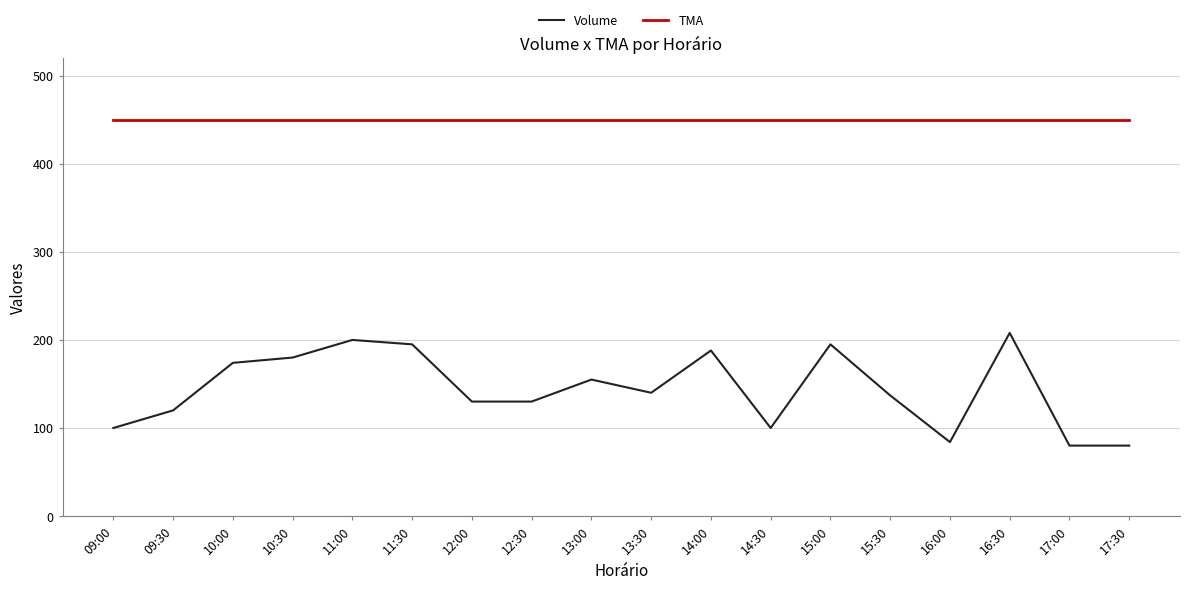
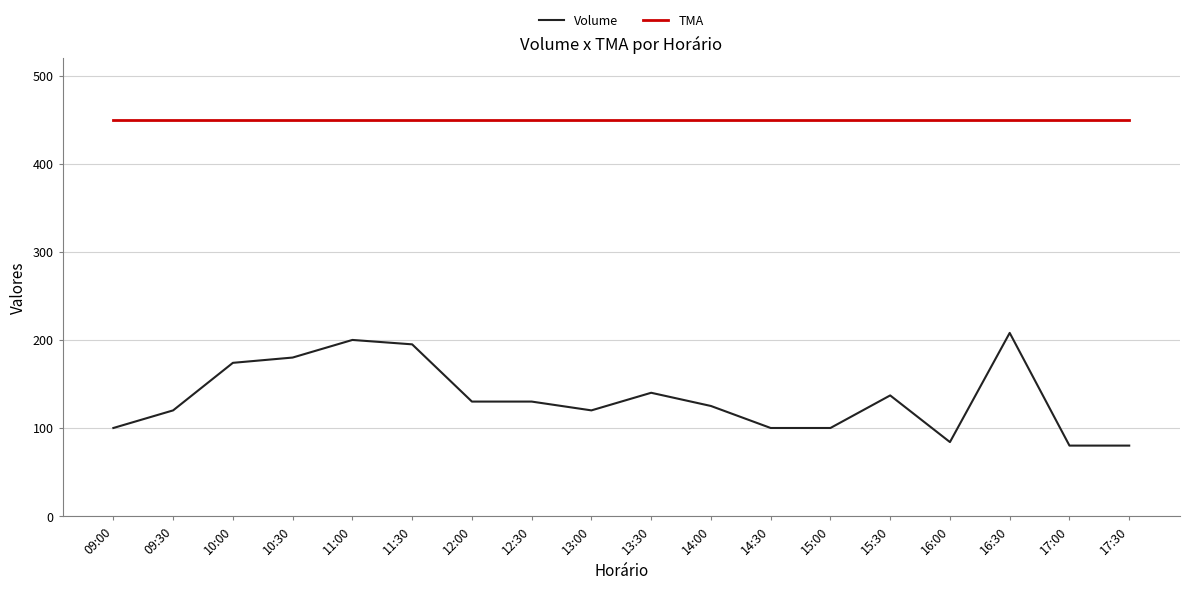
  {
    "Volume": {
      "09:00": 100,
      "09:30": 120,
      "10:00": 170,
      "10:30": 180,
      "11:00": 200,
      "11:30": 200,
      "12:00": 130,
      "12:30": 130,
-     "13:00": 160,
+     "13:00": 120,
      "13:30": 140,
-     "14:00": 190,
+     "14:00": 130,
      "14:30": 100,
-     "15:00": 200,
+     "15:00": 100,
      "15:30": 140,
      "16:00": 80,
      "16:30": 210,
      "17:00": 80,
      "17:30": 80
    },
    "TMA": {
      "09:00": 450,
      "09:30": 450,
      "10:00": 450,
      "10:30": 450,
      "11:00": 450,
      "11:30": 450,
      "12:00": 450,
      "12:30": 450,
      "13:00": 450,
      "13:30": 450,
      "14:00": 450,
      "14:30": 450,
      "15:00": 450,
      "15:30": 450,
      "16:00": 450,
      "16:30": 450,
      "17:00": 450,
      "17:30": 450
    }
  }
